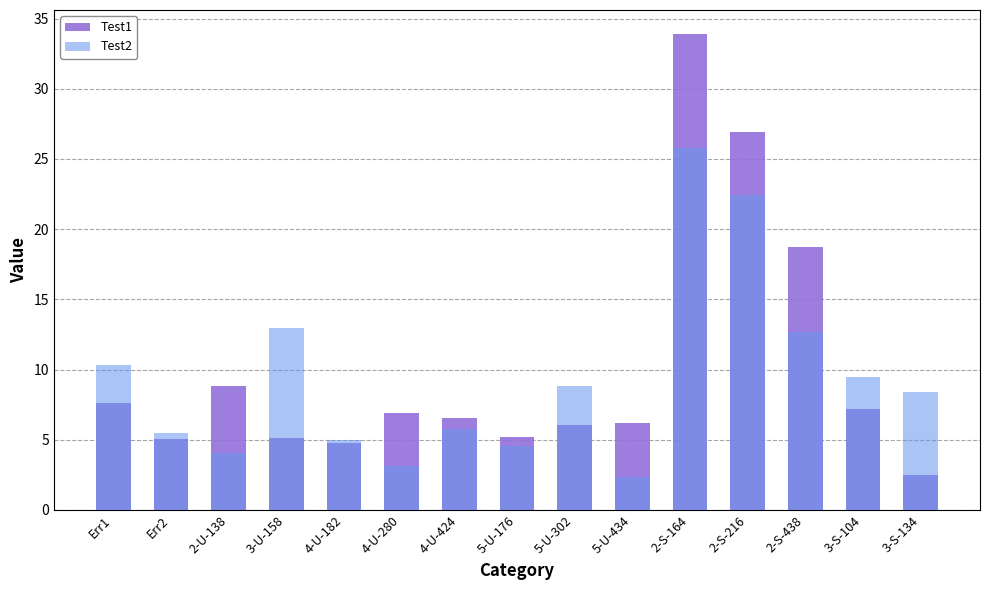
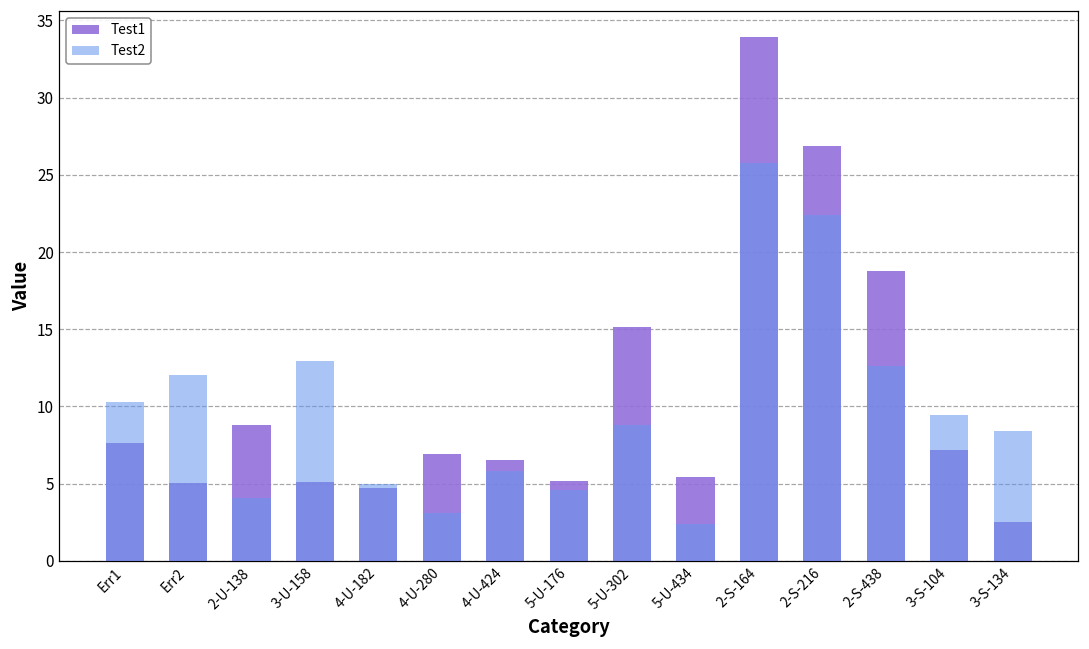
  {
    "Test1": {
      "2-U-138": 8.8,
      "4-U-280": 6.9,
      "4-U-424": 6.5,
      "5-U-176": 5.2,
-     "5-U-302": 6.1,
-     "5-U-434": 6.2,
+     "5-U-302": 15.2,
+     "5-U-434": 5.4,
      "2-S-164": 33.9,
      "2-S-216": 26.9,
      "2-S-438": 18.8
    },
    "Test2": {
      "Err1": 10.3,
-     "Err2": 5.5,
+     "Err2": 12.0,
      "3-U-158": 13.0,
      "4-U-182": 5.0,
      "3-S-104": 9.4,
      "3-S-134": 8.4
    }
  }
